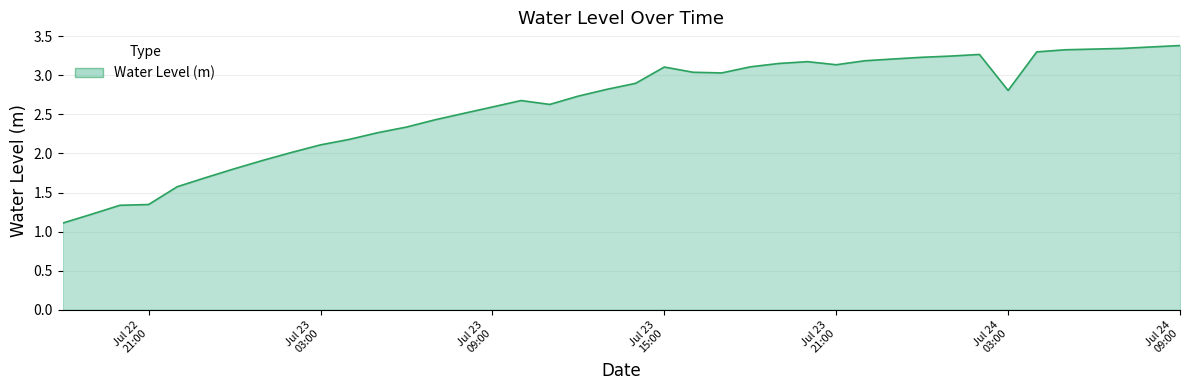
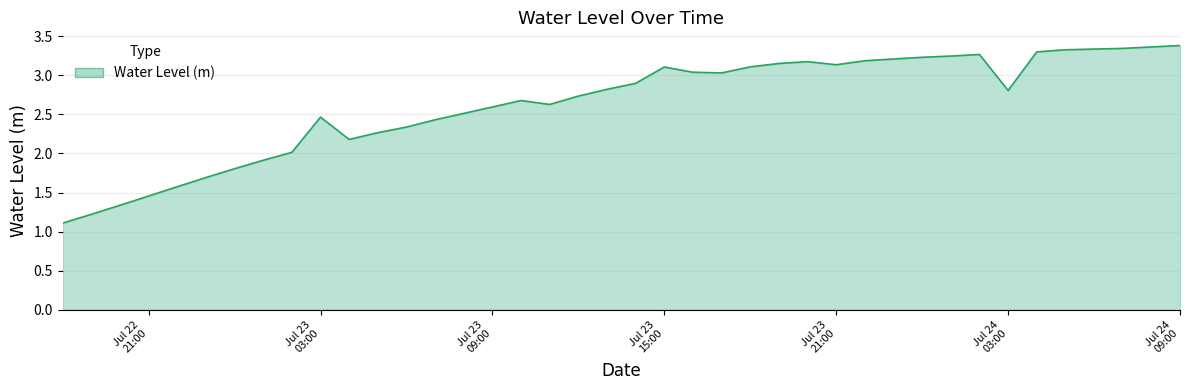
  {
-   "Jul 22 21:00": 1.3,
-   "Jul 23 03:00": 2.1,
+   "Jul 22 21:00": 1.5,
+   "Jul 23 03:00": 2.5,
    "Jul 23 09:00": 2.6,
    "Jul 23 15:00": 3.1,
    "Jul 23 21:00": 3.1,
    "Jul 24 03:00": 2.8,
    "Jul 24 09:00": 3.4
  }
